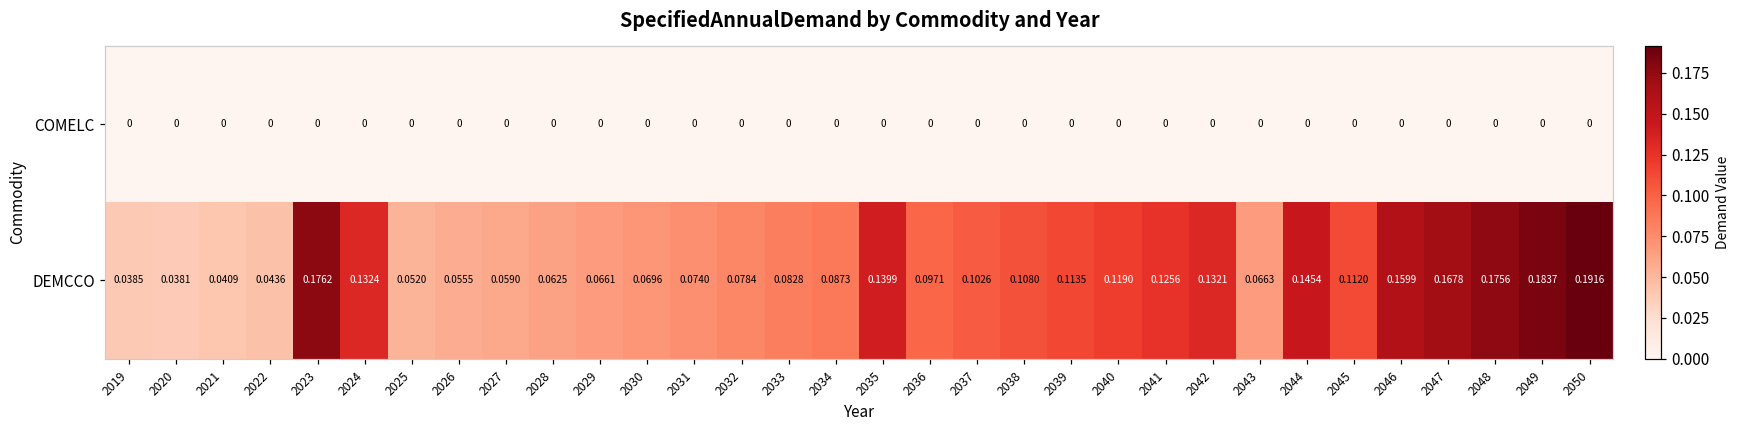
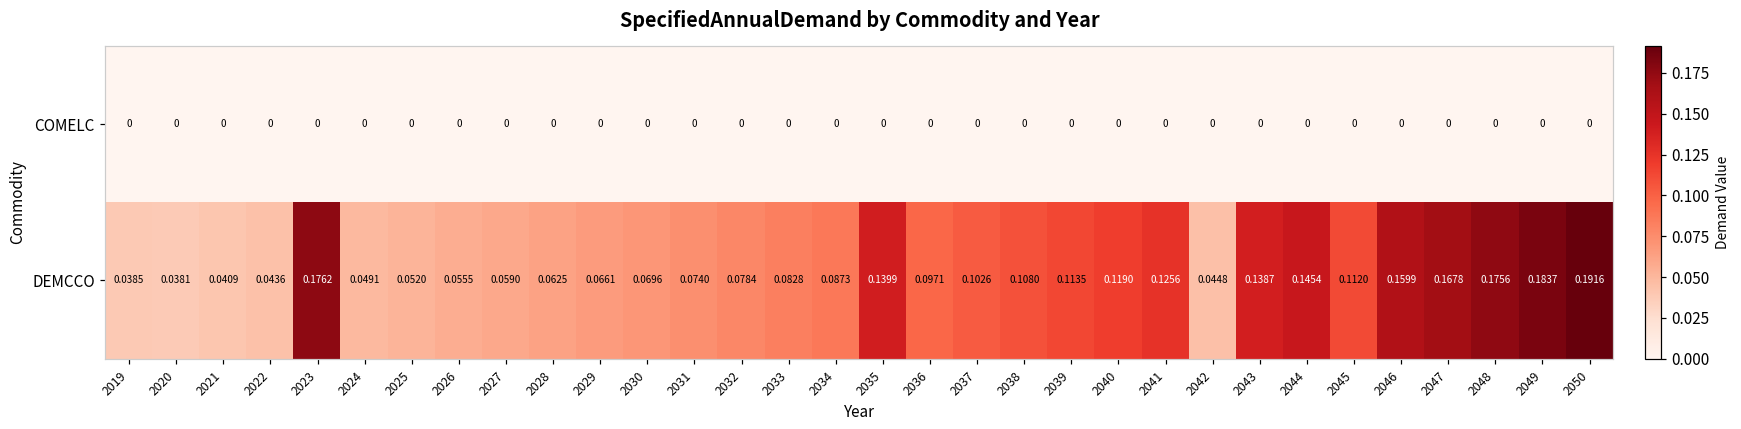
  {
    "COMELC": {
      "2019": 0,
      "2020": 0,
      "2021": 0,
      "2022": 0,
      "2023": 0,
      "2024": 0,
      "2025": 0,
      "2026": 0,
      "2027": 0,
      "2028": 0,
      "2029": 0,
      "2030": 0,
      "2031": 0,
      "2032": 0,
      "2033": 0,
      "2034": 0,
      "2035": 0,
      "2036": 0,
      "2037": 0,
      "2038": 0,
      "2039": 0,
      "2040": 0,
      "2041": 0,
      "2042": 0,
      "2043": 0,
      "2044": 0,
      "2045": 0,
      "2046": 0,
      "2047": 0,
      "2048": 0,
      "2049": 0,
      "2050": 0
    },
    "DEMCCO": {
      "2019": 0.0385,
      "2020": 0.0381,
      "2021": 0.0409,
      "2022": 0.0436,
      "2023": 0.1762,
-     "2024": 0.1324,
+     "2024": 0.0491,
      "2025": 0.0520,
      "2026": 0.0555,
      "2027": 0.0590,
      "2028": 0.0625,
      "2029": 0.0661,
      "2030": 0.0696,
      "2031": 0.0740,
      "2032": 0.0784,
      "2033": 0.0828,
      "2034": 0.0873,
      "2035": 0.1399,
      "2036": 0.0971,
      "2037": 0.1026,
      "2038": 0.1080,
      "2039": 0.1135,
      "2040": 0.1190,
      "2041": 0.1256,
-     "2042": 0.1321,
-     "2043": 0.0663,
+     "2042": 0.0448,
+     "2043": 0.1387,
      "2044": 0.1454,
      "2045": 0.1120,
      "2046": 0.1599,
      "2047": 0.1678,
      "2048": 0.1756,
      "2049": 0.1837,
      "2050": 0.1916
    }
  }
